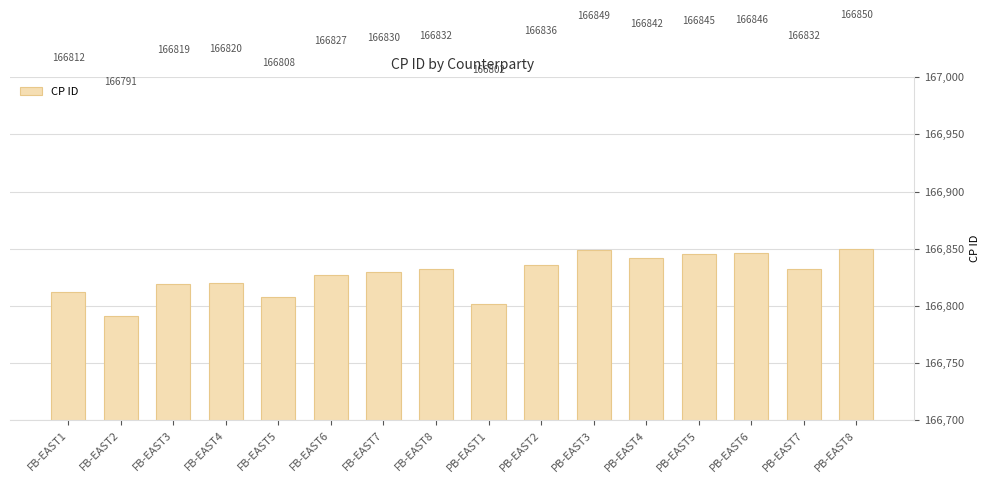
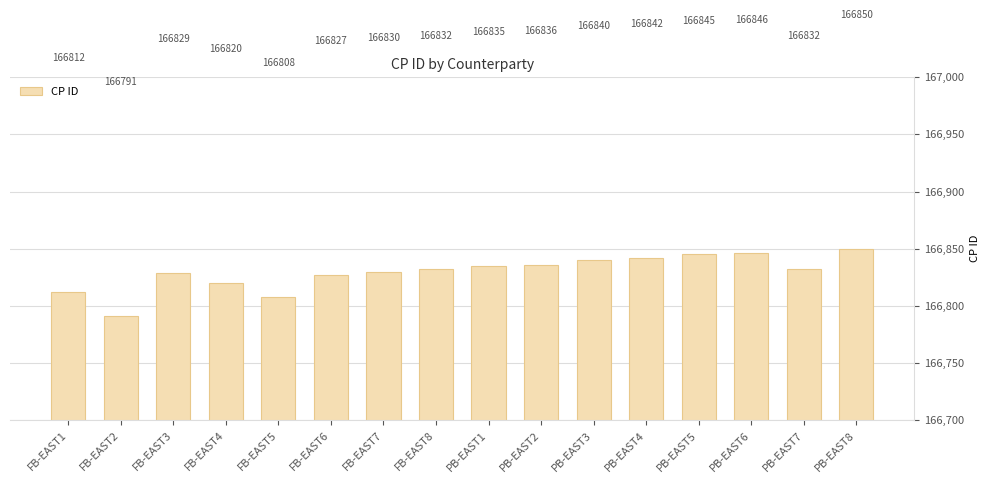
  {
-   "FB-EAST3": 166819,
-   "PB-EAST1": 166802,
-   "PB-EAST3": 166849
+   "FB-EAST3": 166829,
+   "PB-EAST1": 166835,
+   "PB-EAST3": 166840
  }
